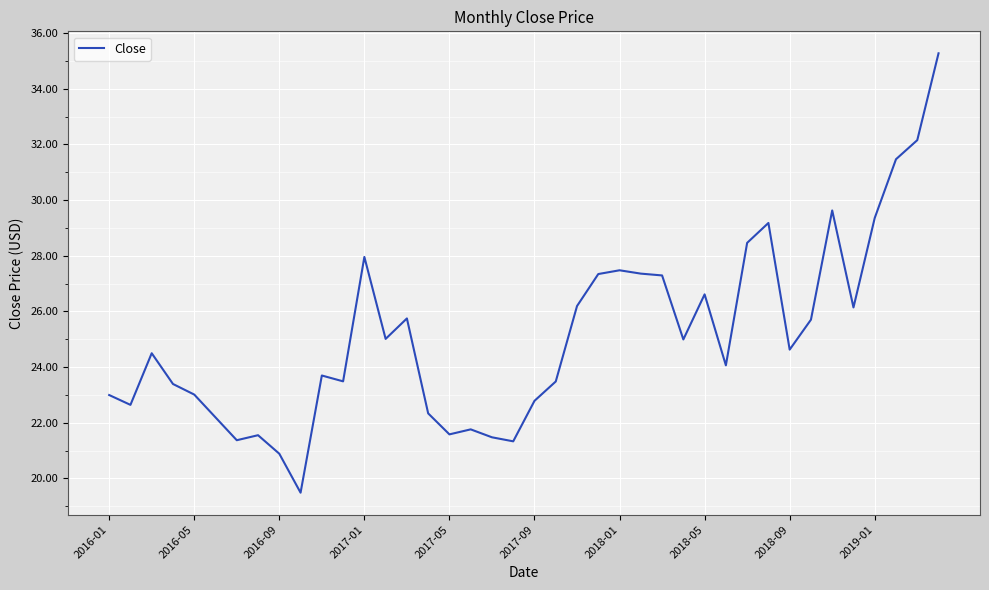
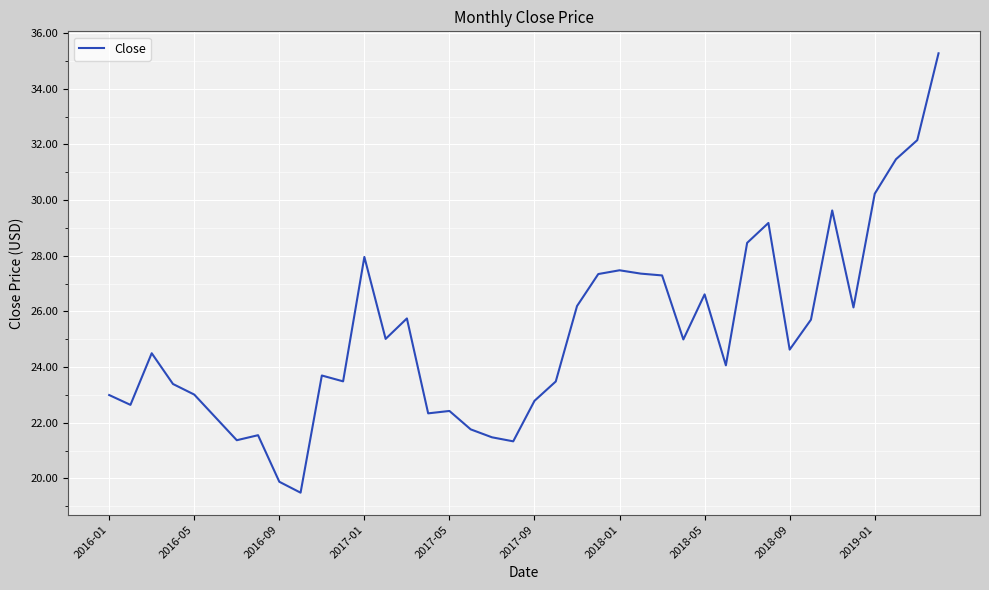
  {
    "2016-01": 23.0,
    "2016-05": 23.0,
-   "2016-09": 20.9,
+   "2016-09": 19.9,
    "2017-01": 28.0,
-   "2017-05": 21.6,
+   "2017-05": 22.4,
    "2017-09": 22.8,
    "2018-01": 27.5,
    "2018-05": 26.6,
    "2018-09": 24.6,
-   "2019-01": 29.4
+   "2019-01": 30.2
  }
